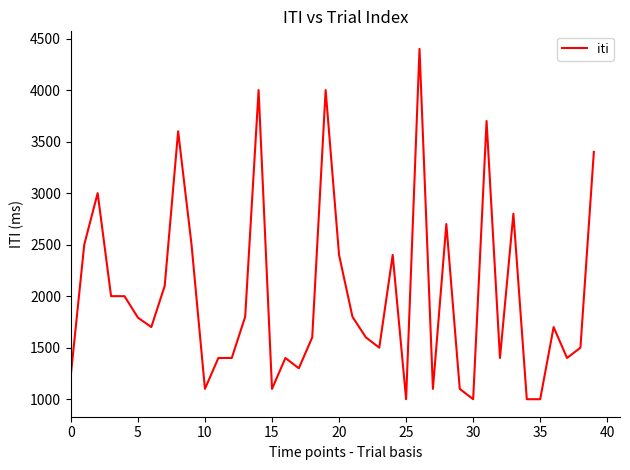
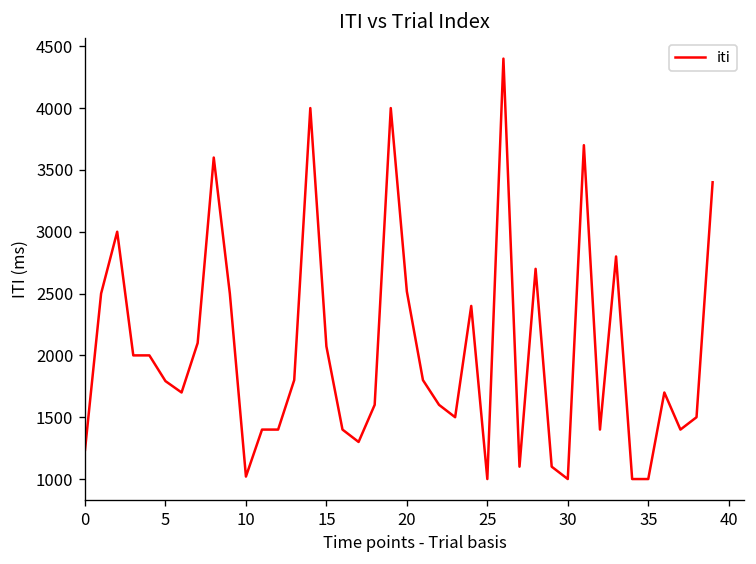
  {
    "0": 1240,
    "5": 1790,
-   "10": 1100,
-   "15": 1100,
-   "20": 2400,
+   "10": 1020,
+   "15": 2070,
+   "20": 2520,
    "25": 1000,
    "30": 1000,
    "35": 1000
  }
